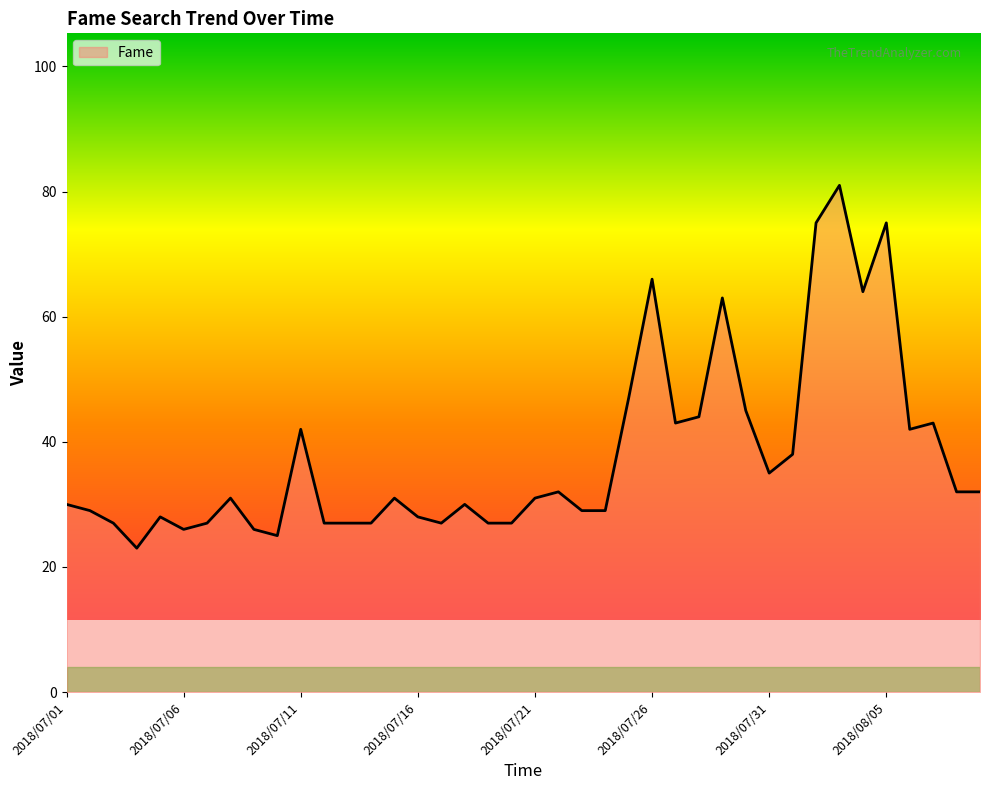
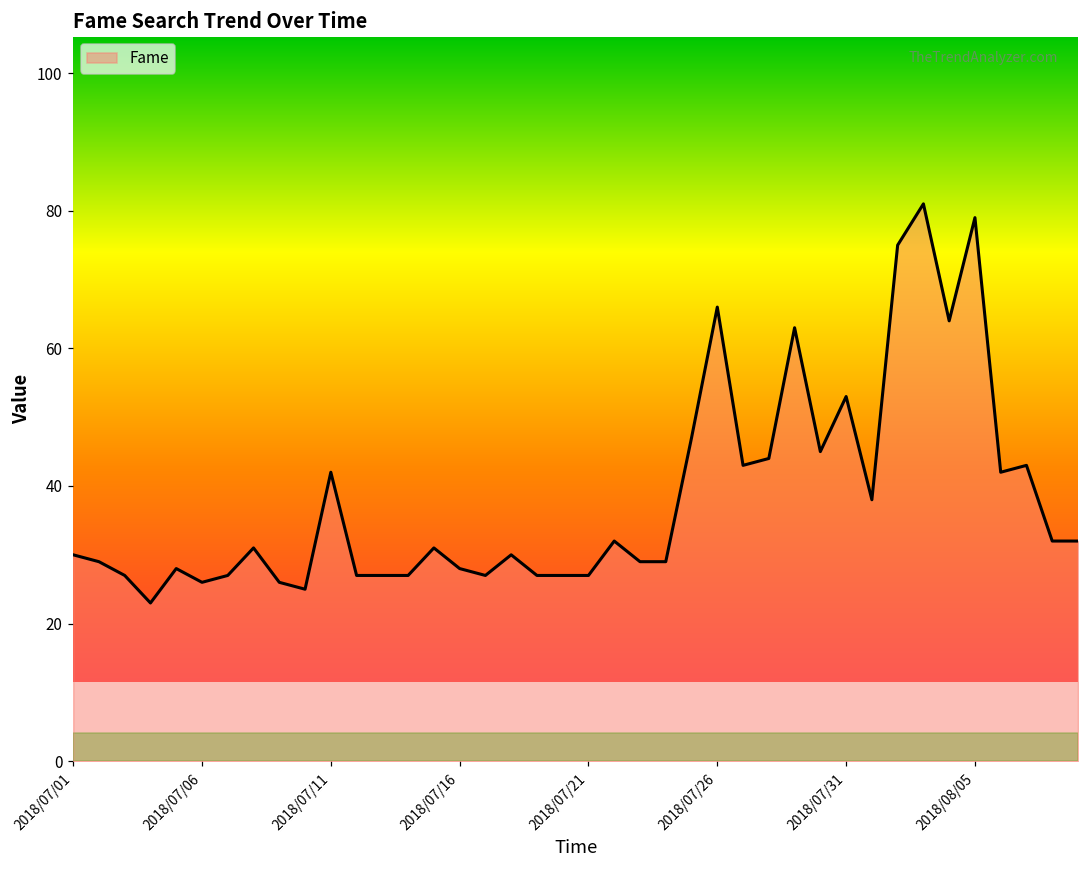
  {
    "2018/07/01": 30,
    "2018/07/06": 26,
    "2018/07/11": 42,
    "2018/07/16": 28,
-   "2018/07/21": 31,
+   "2018/07/21": 27,
    "2018/07/26": 66,
-   "2018/07/31": 35,
-   "2018/08/05": 75
+   "2018/07/31": 53,
+   "2018/08/05": 79
  }
